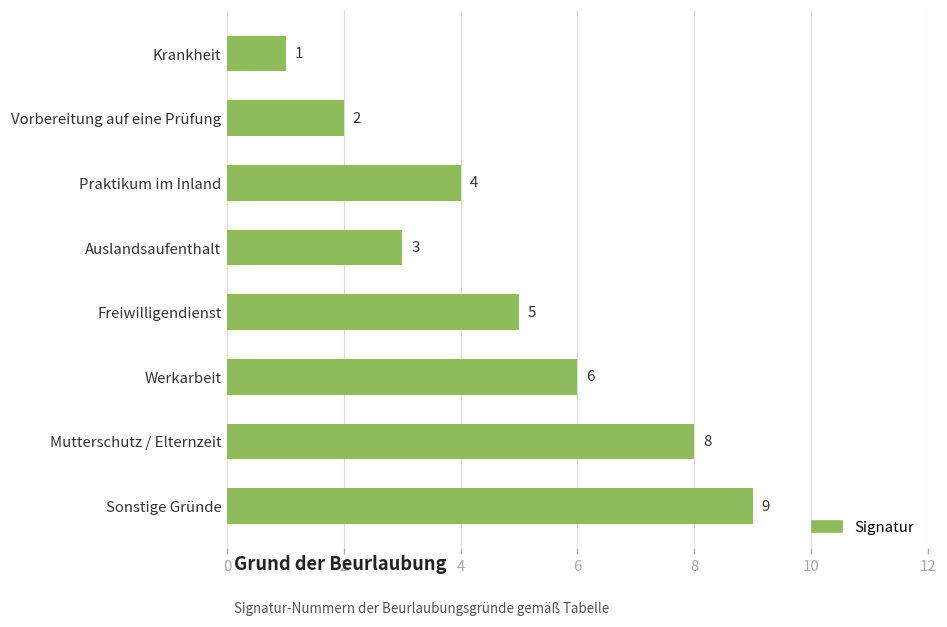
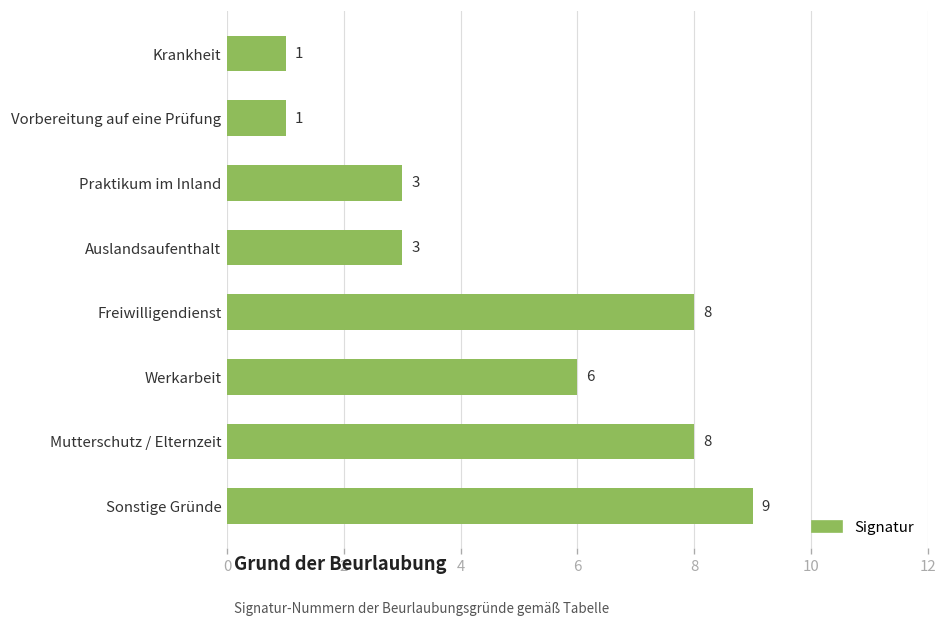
  {
    "Krankheit": 1,
-   "Vorbereitung auf eine Prüfung": 2,
-   "Praktikum im Inland": 4,
+   "Vorbereitung auf eine Prüfung": 1,
+   "Praktikum im Inland": 3,
    "Auslandsaufenthalt": 3,
-   "Freiwilligendienst": 5,
+   "Freiwilligendienst": 8,
    "Werkarbeit": 6,
    "Mutterschutz / Elternzeit": 8,
    "Sonstige Gründe": 9
  }
